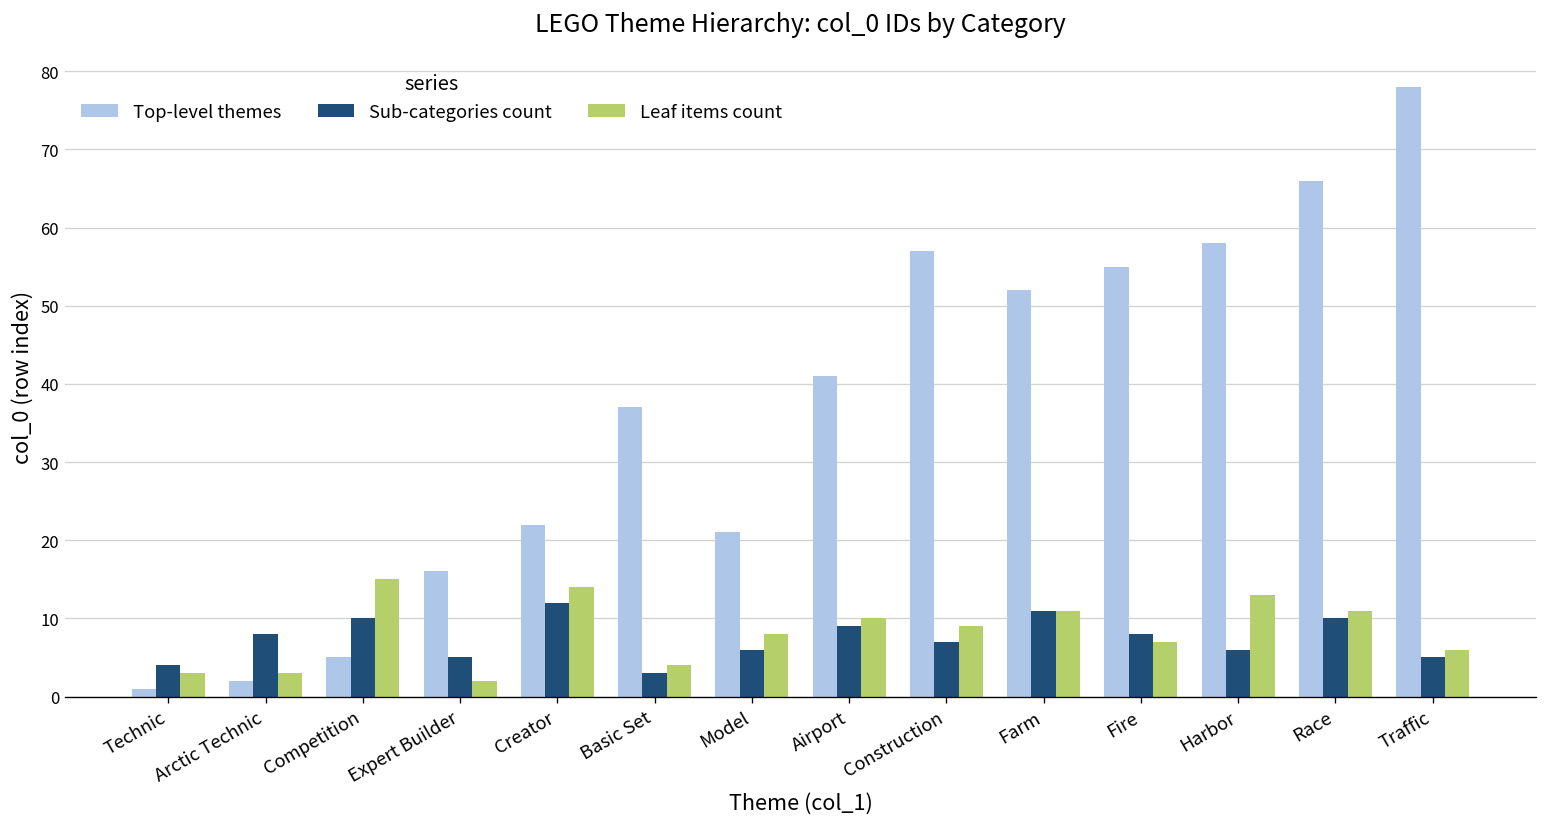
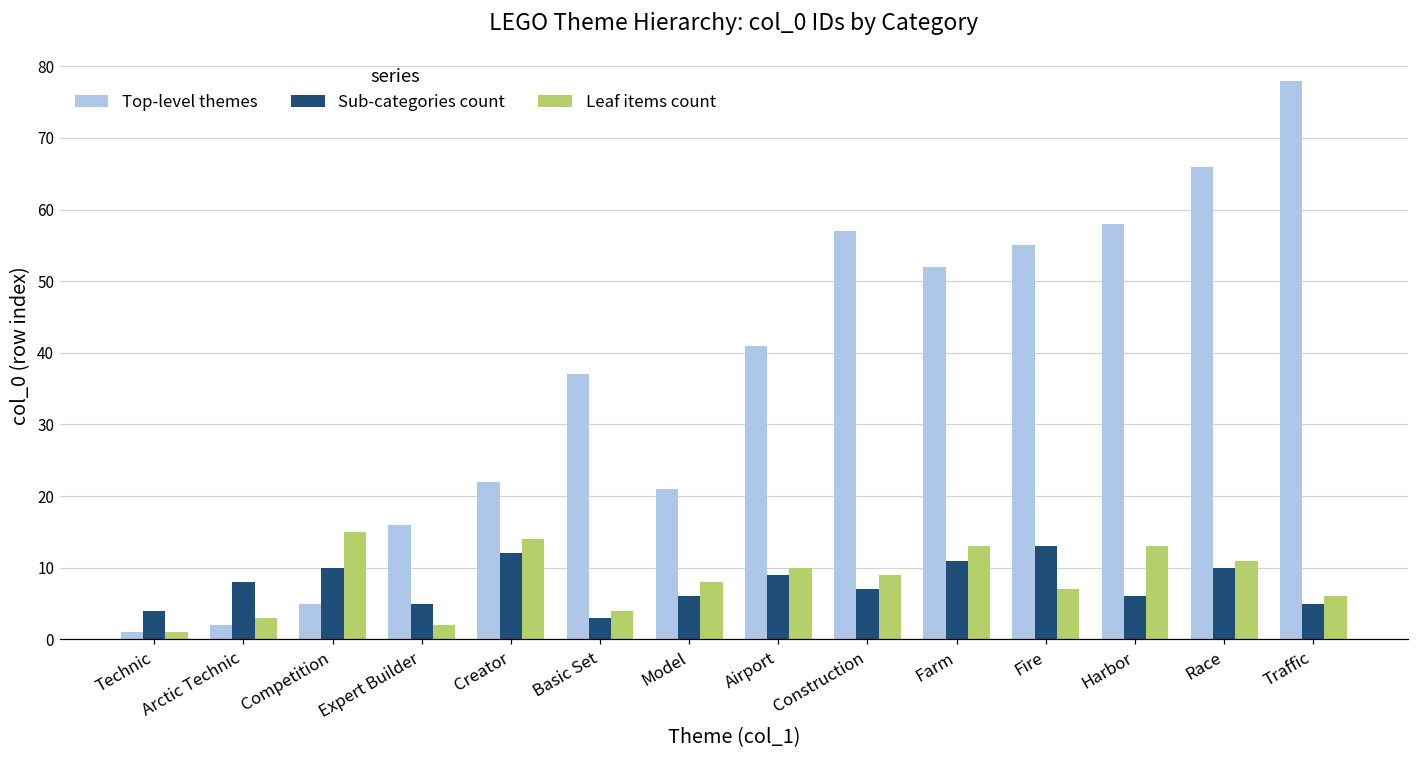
  {
    "Top-level themes": {
      "Technic": 1,
      "Arctic Technic": 2,
      "Competition": 5,
      "Expert Builder": 16,
      "Creator": 22,
      "Basic Set": 37,
      "Model": 21,
      "Airport": 41,
      "Construction": 57,
      "Farm": 52,
      "Fire": 55,
      "Harbor": 58,
      "Race": 66,
      "Traffic": 78
    },
    "Sub-categories count": {
      "Technic": 4,
      "Arctic Technic": 8,
      "Competition": 10,
      "Expert Builder": 5,
      "Creator": 12,
      "Basic Set": 3,
      "Model": 6,
      "Airport": 9,
      "Construction": 7,
      "Farm": 11,
-     "Fire": 8,
+     "Fire": 13,
      "Harbor": 6,
      "Race": 10,
      "Traffic": 5
    },
    "Leaf items count": {
-     "Technic": 3,
+     "Technic": 1,
      "Arctic Technic": 3,
      "Competition": 15,
      "Expert Builder": 2,
      "Creator": 14,
      "Basic Set": 4,
      "Model": 8,
      "Airport": 10,
      "Construction": 9,
-     "Farm": 11,
+     "Farm": 13,
      "Fire": 7,
      "Harbor": 13,
      "Race": 11,
      "Traffic": 6
    }
  }
